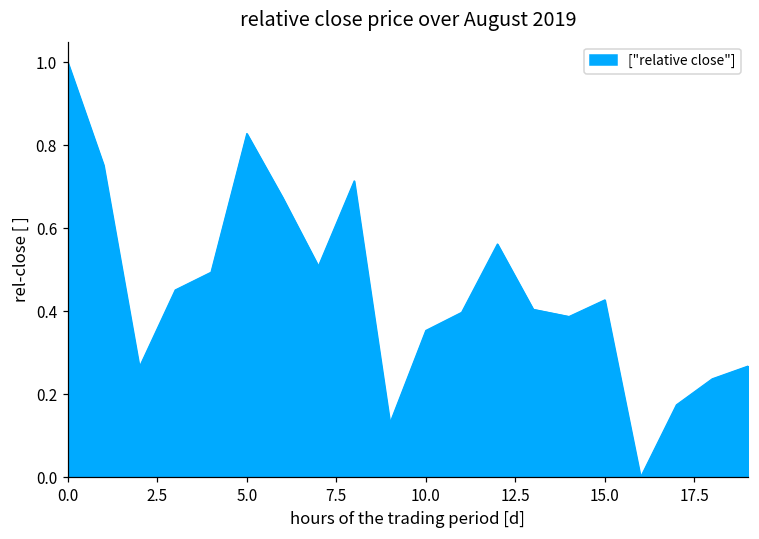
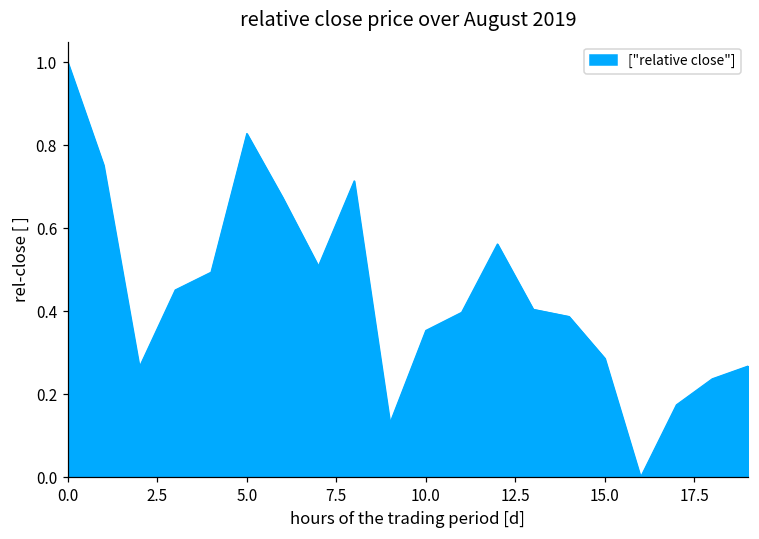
  {
    "0.0": 1.00,
    "5.0": 0.83,
    "10.0": 0.35,
-   "15.0": 0.43
+   "15.0": 0.29
  }
